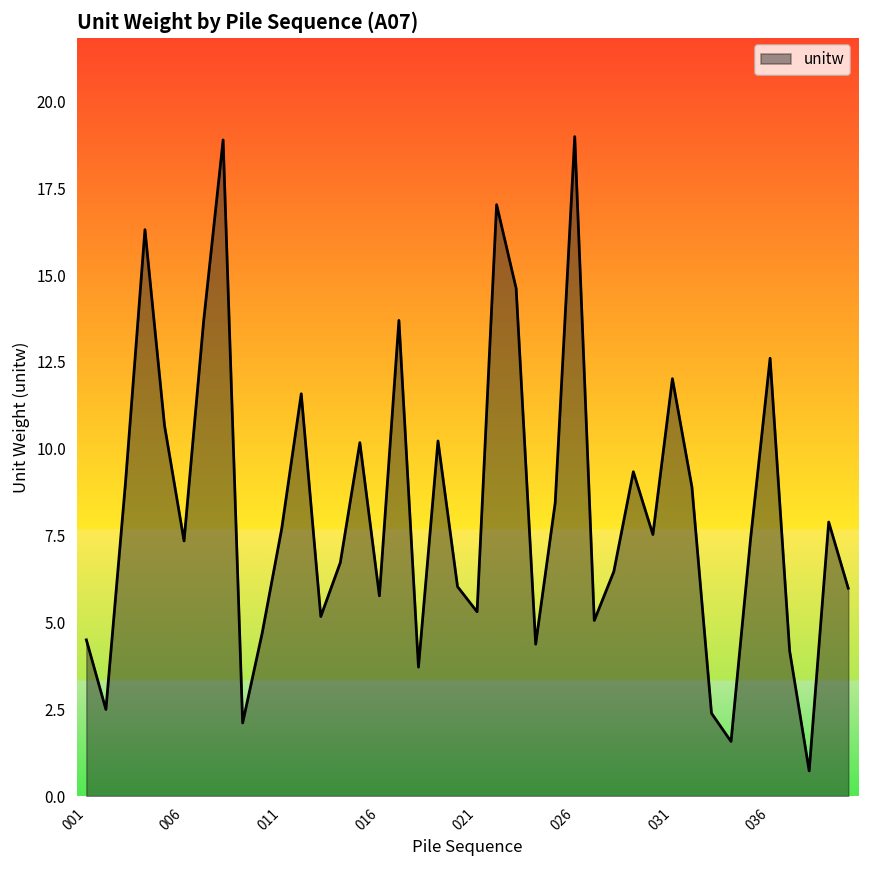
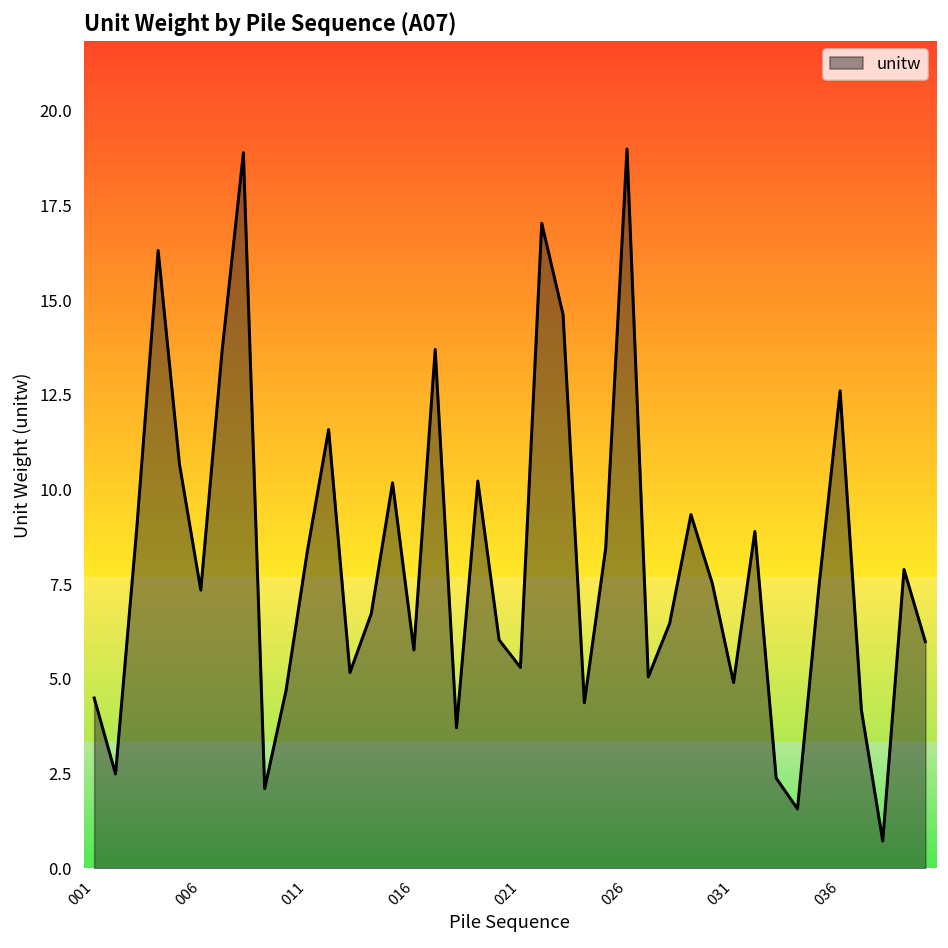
  {
    "001": 4.5,
    "006": 7.3,
-   "011": 7.7,
+   "011": 8.4,
    "016": 5.8,
    "021": 5.3,
    "026": 19.0,
-   "031": 12.0,
+   "031": 4.9,
    "036": 12.6
  }
